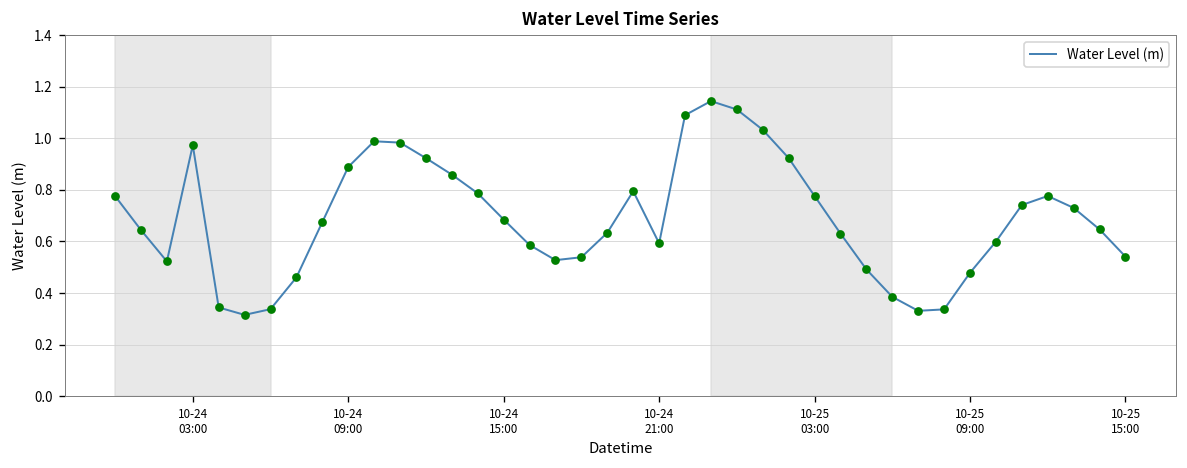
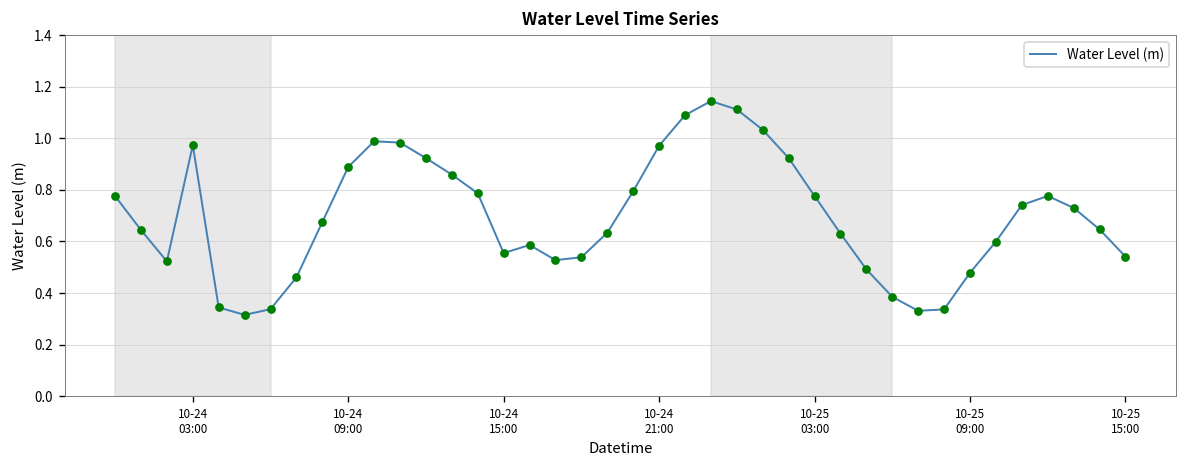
  {
    "10-24 03:00": 0.97,
    "10-24 09:00": 0.89,
-   "10-24 15:00": 0.69,
-   "10-24 21:00": 0.59,
+   "10-24 15:00": 0.55,
+   "10-24 21:00": 0.97,
    "10-25 03:00": 0.78,
    "10-25 09:00": 0.48,
    "10-25 15:00": 0.54
  }
